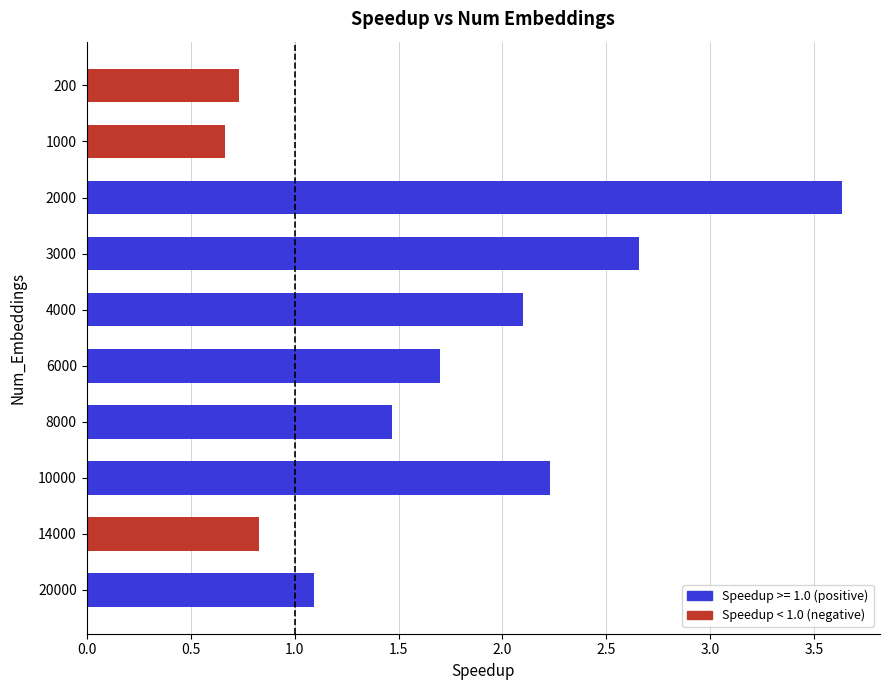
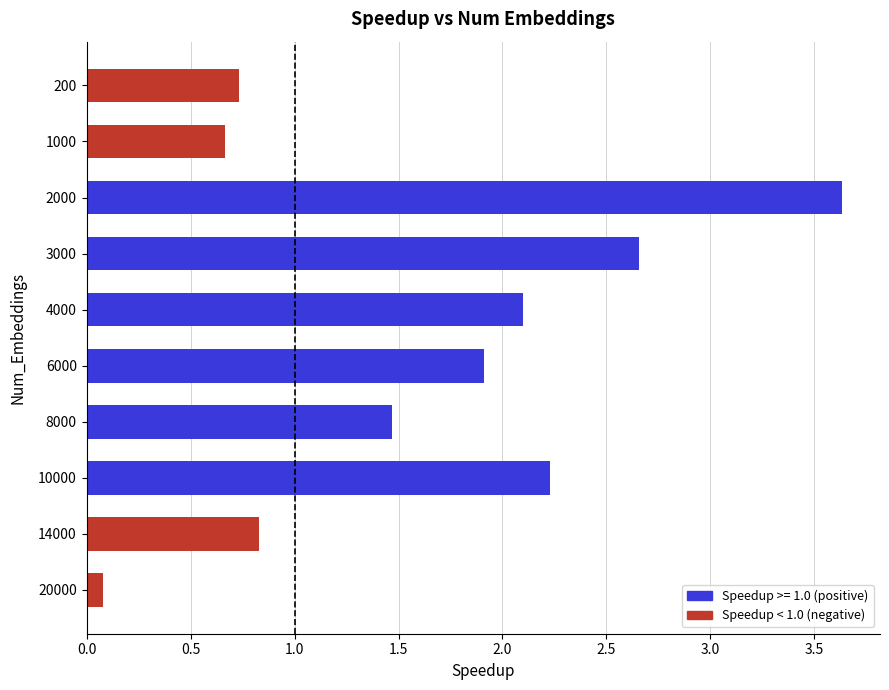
  {
    "200": 0.73,
    "1000": 0.67,
    "2000": 3.63,
    "3000": 2.66,
    "4000": 2.10,
-   "6000": 1.70,
+   "6000": 1.91,
    "8000": 1.47,
    "10000": 2.23,
    "14000": 0.83,
-   "20000": 1.09
+   "20000": 0.08
  }
